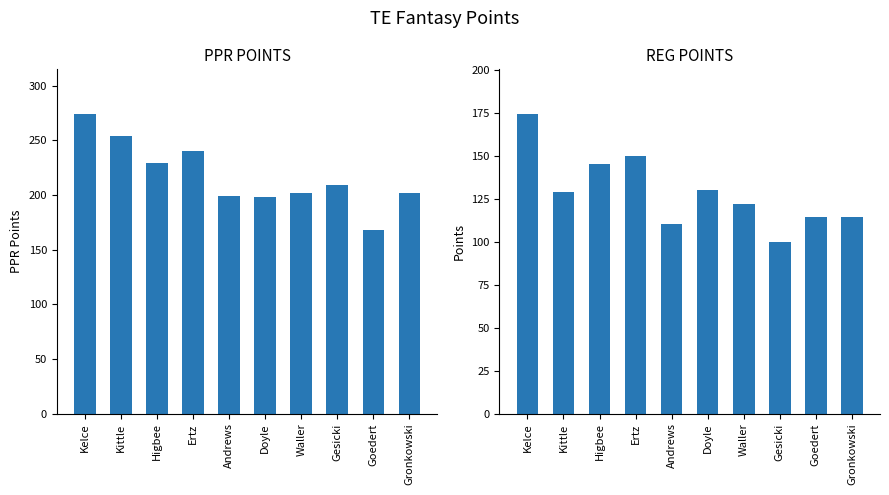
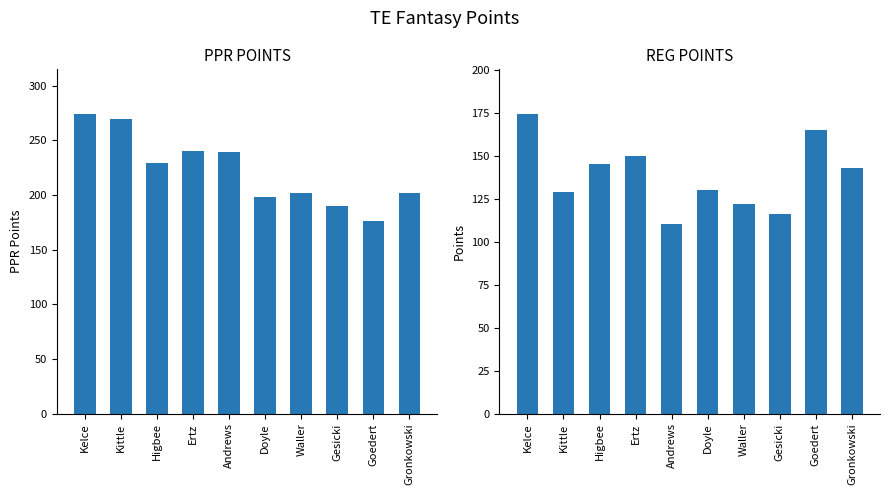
  {
    "PPR POINTS": {
      "Kelce": 274,
-     "Kittle": 254,
+     "Kittle": 270,
      "Higbee": 229,
      "Ertz": 240,
-     "Andrews": 199,
+     "Andrews": 239,
      "Doyle": 198,
      "Waller": 202,
-     "Gesicki": 209,
-     "Goedert": 168,
+     "Gesicki": 190,
+     "Goedert": 176,
      "Gronkowski": 202
    },
    "REG POINTS": {
      "Kelce": 174,
      "Kittle": 129,
      "Higbee": 145,
      "Ertz": 150,
      "Andrews": 110,
      "Doyle": 130,
      "Waller": 122,
-     "Gesicki": 100,
-     "Goedert": 114,
-     "Gronkowski": 114
+     "Gesicki": 116,
+     "Goedert": 165,
+     "Gronkowski": 143
    }
  }
